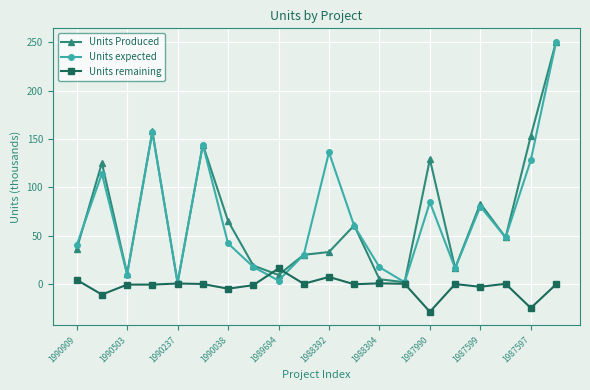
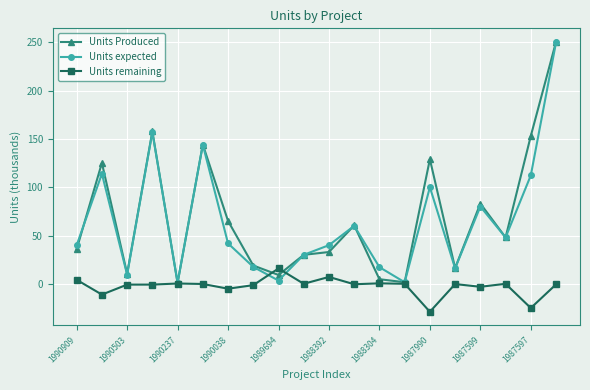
  {
    "Units expected": {
      "1990909": 40,
      "1990038": 40,
      "1989694": 0,
-     "1988392": 140,
+     "1988392": 40,
      "1988304": 20,
-     "1987990": 80,
+     "1987990": 100,
      "1987599": 80,
-     "1987597": 130
+     "1987597": 110
    }
  }
